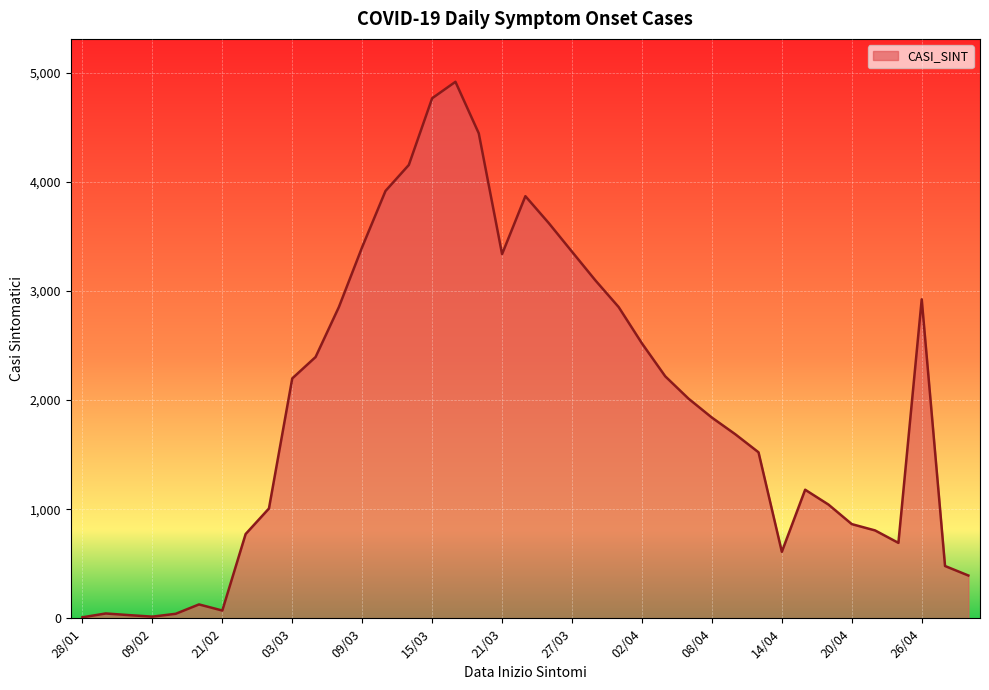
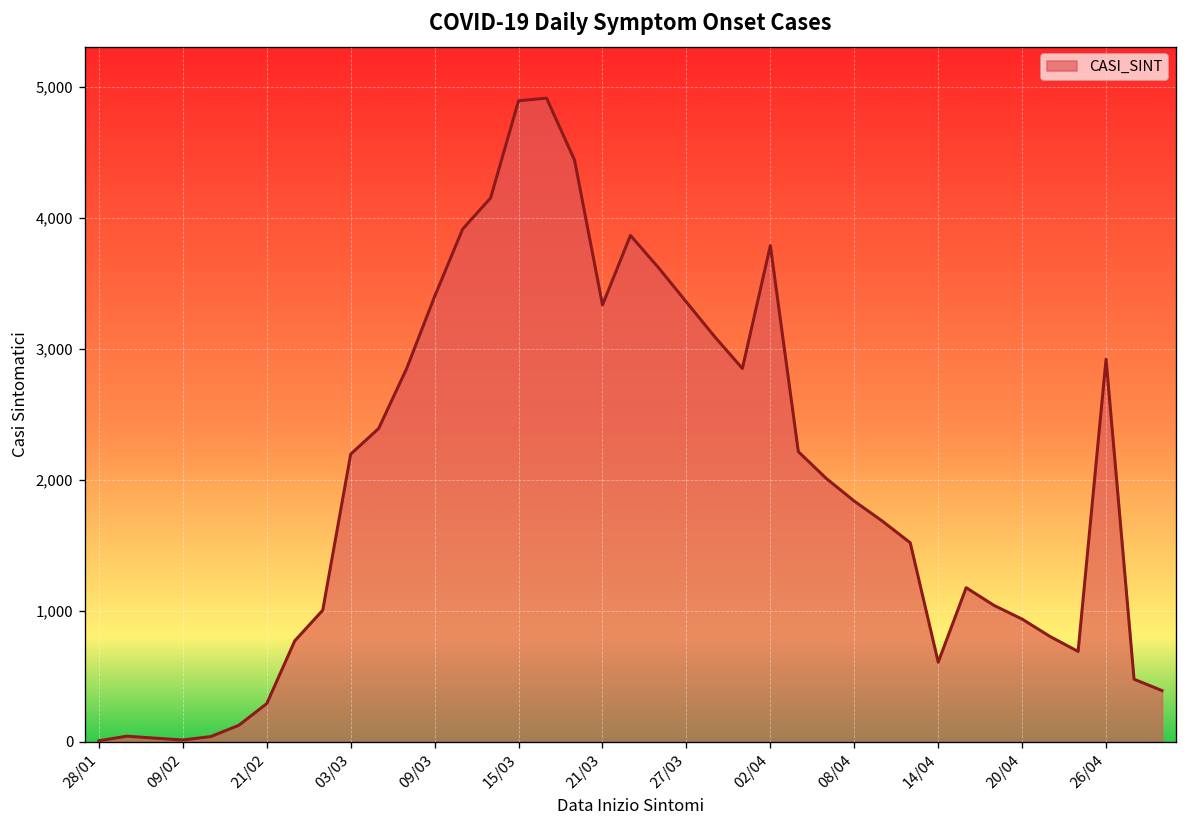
  {
    "28/01": "10",
    "09/02": "20",
-   "21/02": "70",
+   "21/02": "290",
    "03/03": "2,200",
    "09/03": "3,400",
-   "15/03": "4,770",
+   "15/03": "4,900",
    "21/03": "3,340",
    "27/03": "3,360",
-   "02/04": "2,520",
+   "02/04": "3,790",
    "08/04": "1,840",
    "14/04": "610",
-   "20/04": "860",
+   "20/04": "940",
    "26/04": "2,920"
  }
